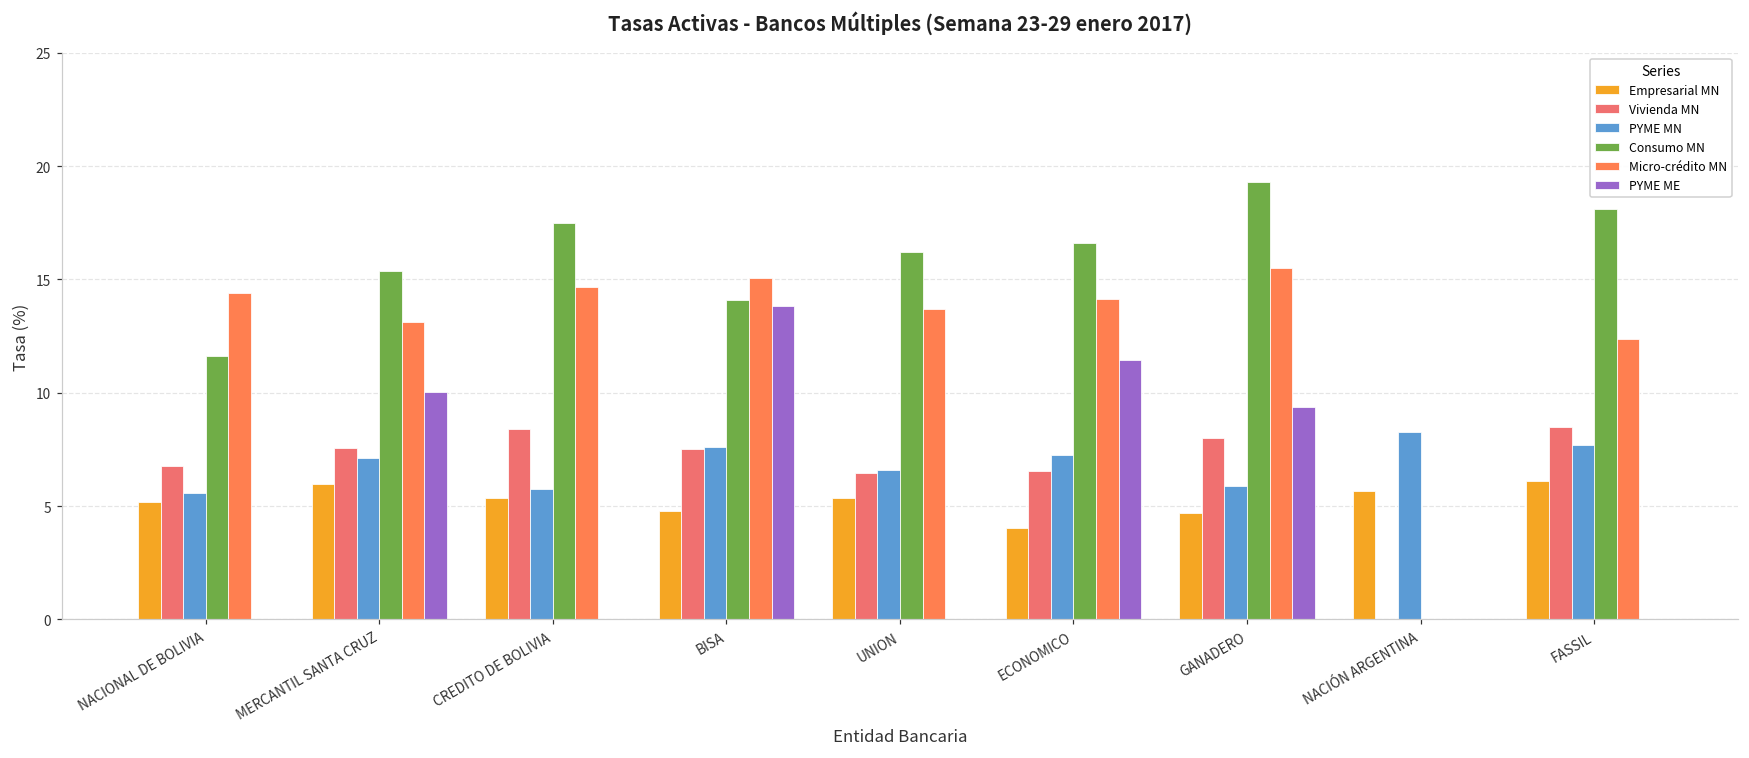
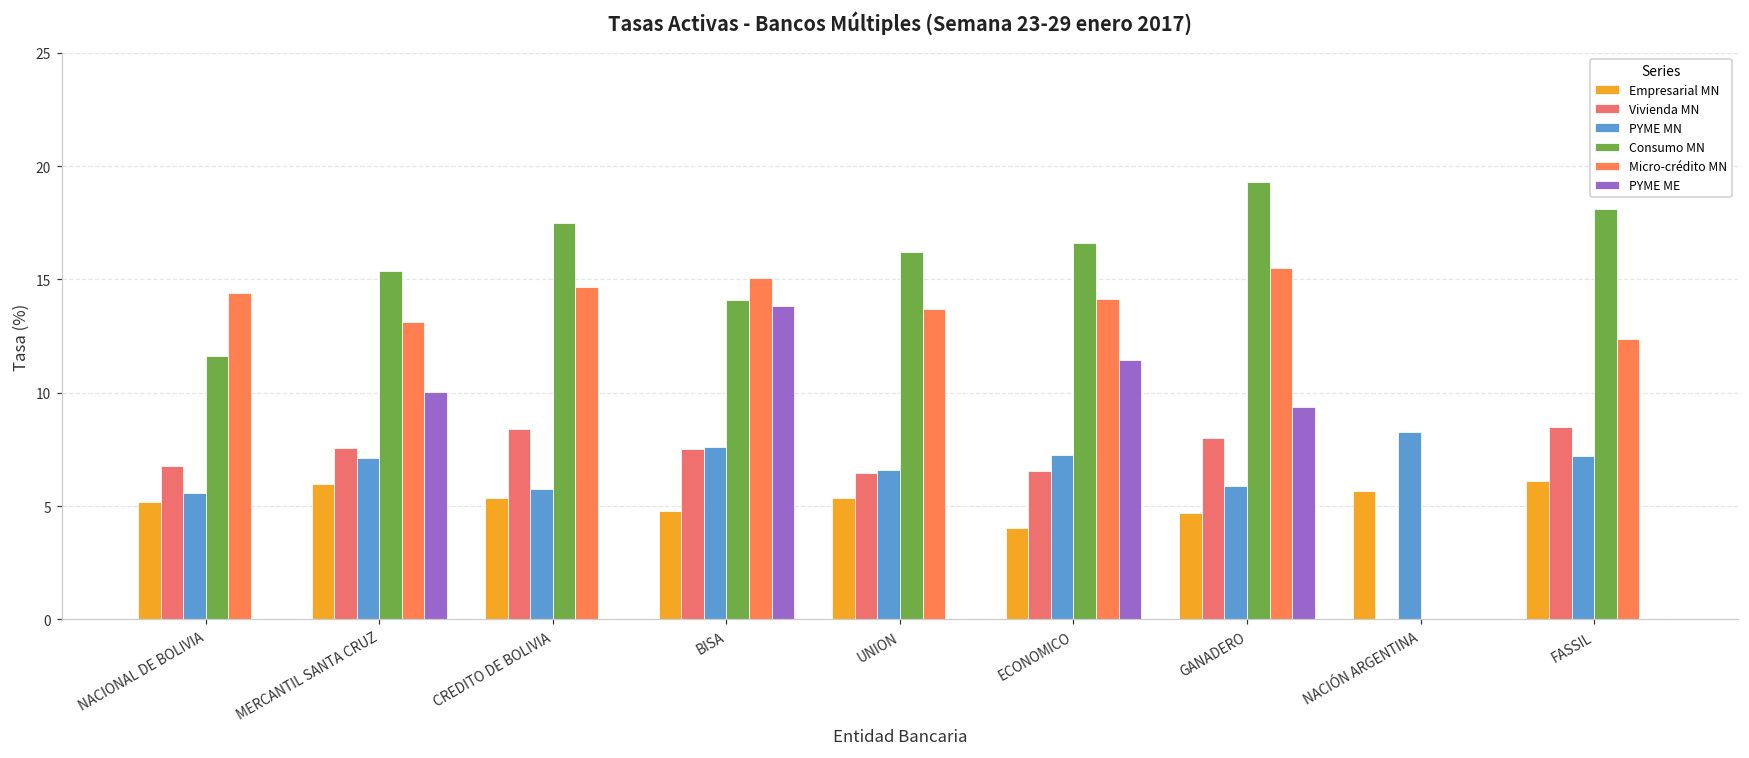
  {
    "Empresarial MN": {
      "NACIONAL DE BOLIVIA": 5.2,
      "MERCANTIL SANTA CRUZ": 6.0,
      "CREDITO DE BOLIVIA": 5.3,
      "BISA": 4.8,
      "UNION": 5.4,
      "ECONOMICO": 4.0,
      "GANADERO": 4.7,
      "NACIÓN ARGENTINA": 5.6,
      "FASSIL": 6.1
    },
    "PYME MN": {
      "NACIONAL DE BOLIVIA": 5.6,
      "MERCANTIL SANTA CRUZ": 7.1,
      "CREDITO DE BOLIVIA": 5.7,
      "BISA": 7.6,
      "UNION": 6.6,
      "ECONOMICO": 7.2,
      "GANADERO": 5.9,
      "NACIÓN ARGENTINA": 8.2,
-     "FASSIL": 7.7
+     "FASSIL": 7.2
    },
    "Consumo MN": {
      "NACIONAL DE BOLIVIA": 11.6,
      "MERCANTIL SANTA CRUZ": 15.4,
      "CREDITO DE BOLIVIA": 17.5,
      "BISA": 14.1,
      "UNION": 16.2,
      "ECONOMICO": 16.6,
      "GANADERO": 19.3,
      "NACIÓN ARGENTINA": 0.0,
      "FASSIL": 18.1
    },
    "PYME ME": {
      "NACIONAL DE BOLIVIA": 0.0,
      "MERCANTIL SANTA CRUZ": 10.0,
      "CREDITO DE BOLIVIA": 0.0,
      "BISA": 13.8,
      "UNION": 0.0,
      "ECONOMICO": 11.5,
      "GANADERO": 9.4,
      "NACIÓN ARGENTINA": 0.0,
      "FASSIL": 0.0
    }
  }
